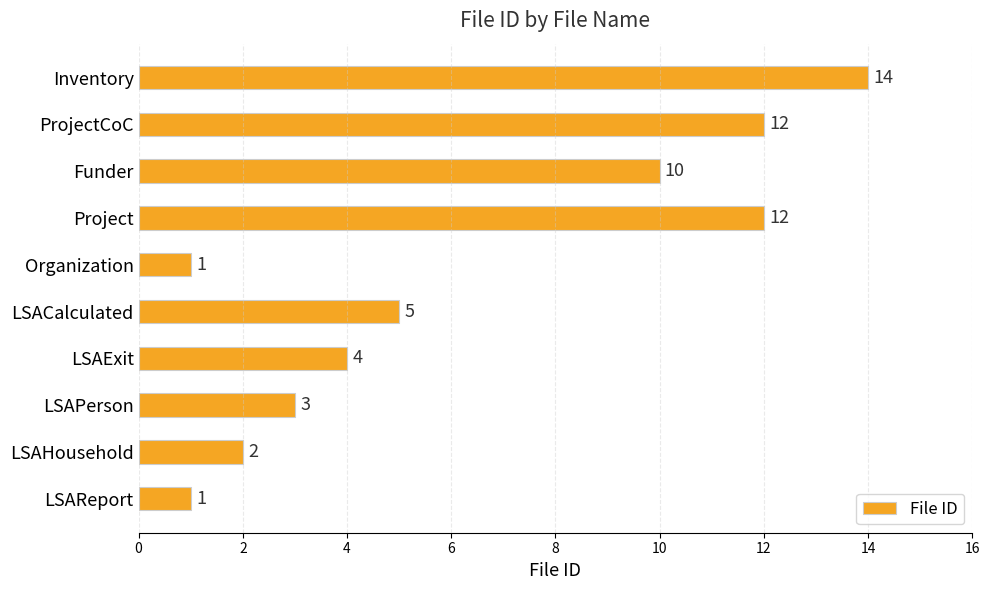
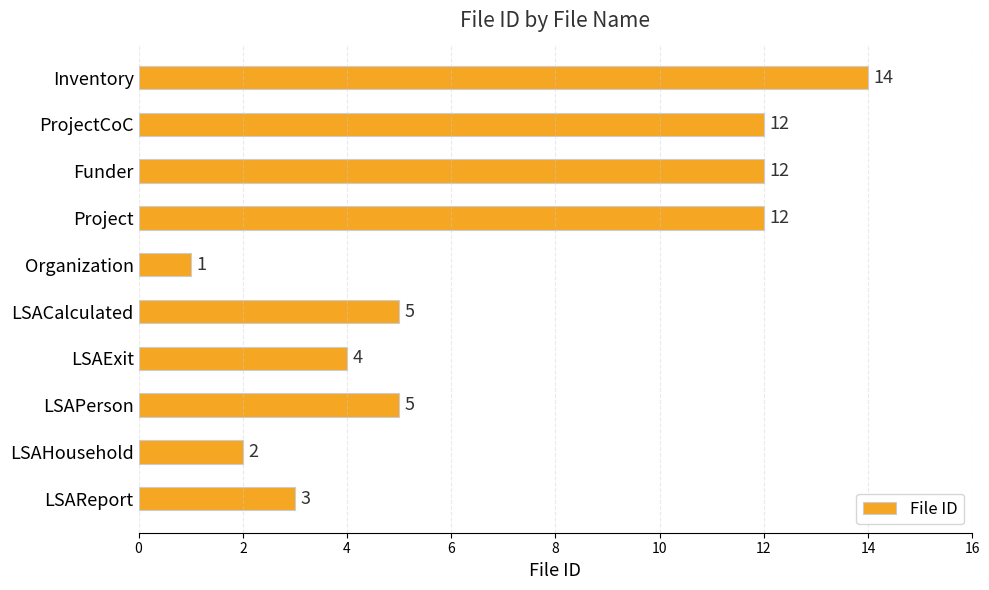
  {
    "Inventory": 14,
    "ProjectCoC": 12,
-   "Funder": 10,
+   "Funder": 12,
    "Project": 12,
    "Organization": 1,
    "LSACalculated": 5,
    "LSAExit": 4,
-   "LSAPerson": 3,
+   "LSAPerson": 5,
    "LSAHousehold": 2,
-   "LSAReport": 1
+   "LSAReport": 3
  }
